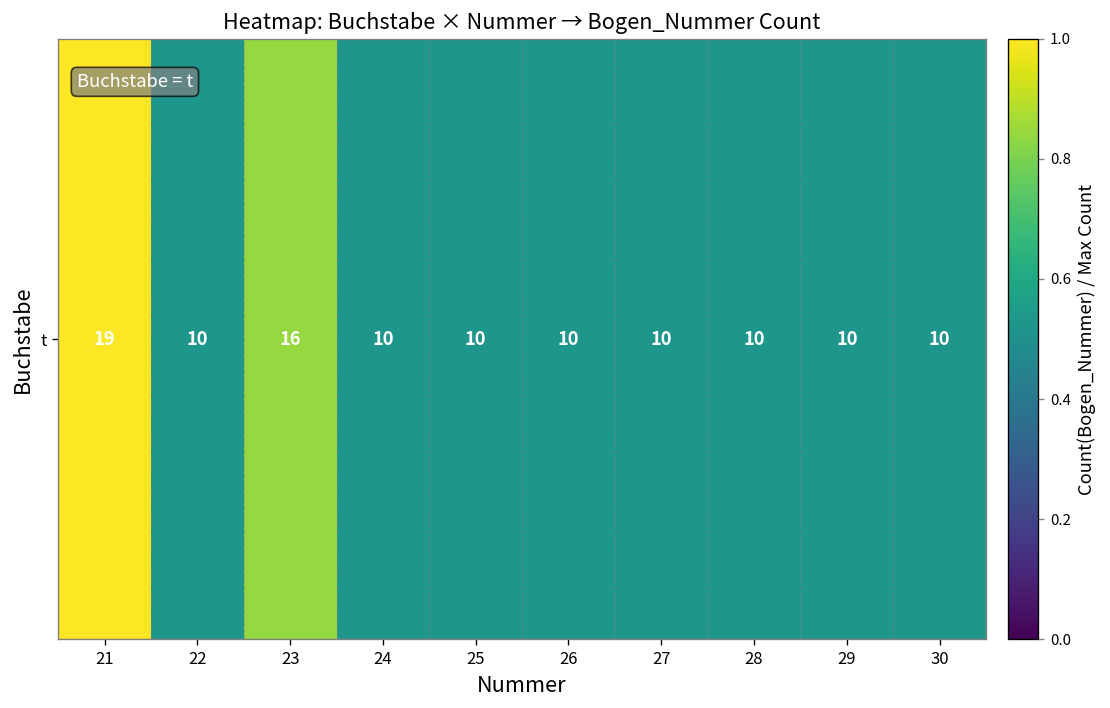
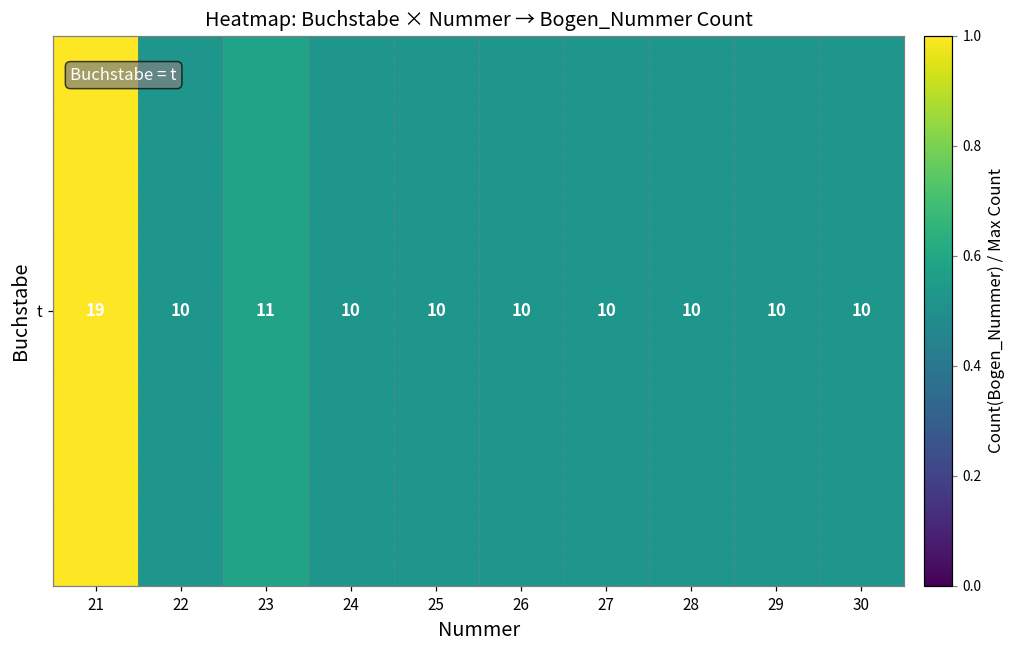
  {
    "t": {
      "21": 19,
      "22": 10,
-     "23": 16,
+     "23": 11,
      "24": 10,
      "25": 10,
      "26": 10,
      "27": 10,
      "28": 10,
      "29": 10,
      "30": 10
    }
  }
